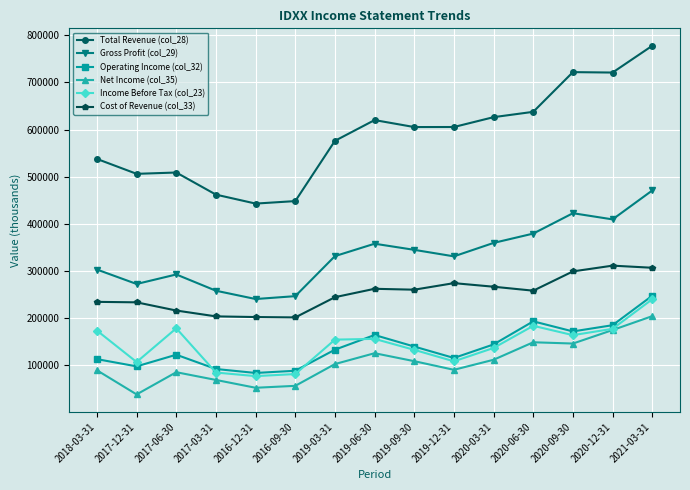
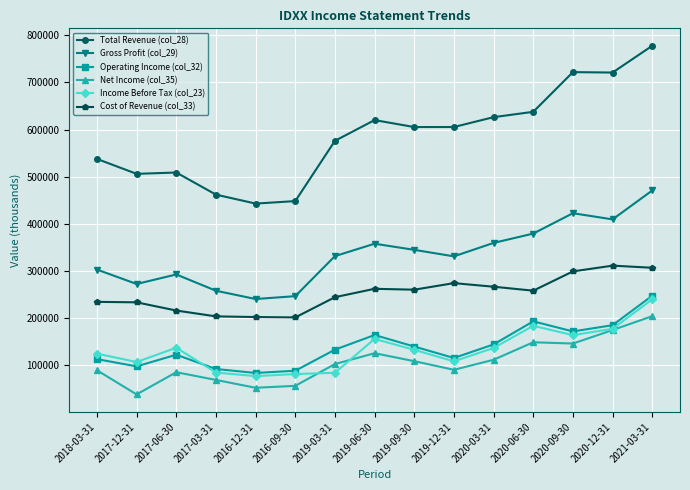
  {
    "Income Before Tax (col_23)": {
-     "2018-03-31": 170000,
+     "2018-03-31": 120000,
      "2017-12-31": 110000,
-     "2017-06-30": 180000,
+     "2017-06-30": 140000,
      "2017-03-31": 80000,
      "2016-12-31": 80000,
      "2016-09-30": 80000,
-     "2019-03-31": 150000,
+     "2019-03-31": 80000,
      "2019-06-30": 160000,
      "2019-09-30": 130000,
      "2019-12-31": 110000,
      "2020-03-31": 140000,
      "2020-06-30": 180000,
      "2020-09-30": 160000,
      "2021-03-31": 240000
    }
  }
